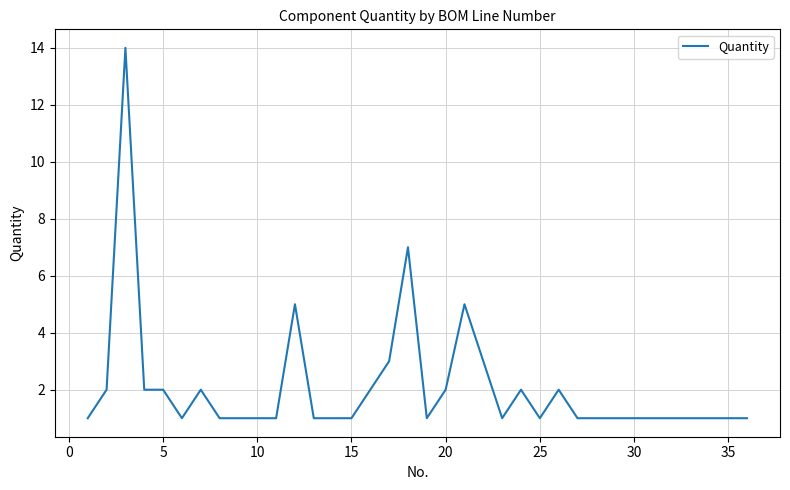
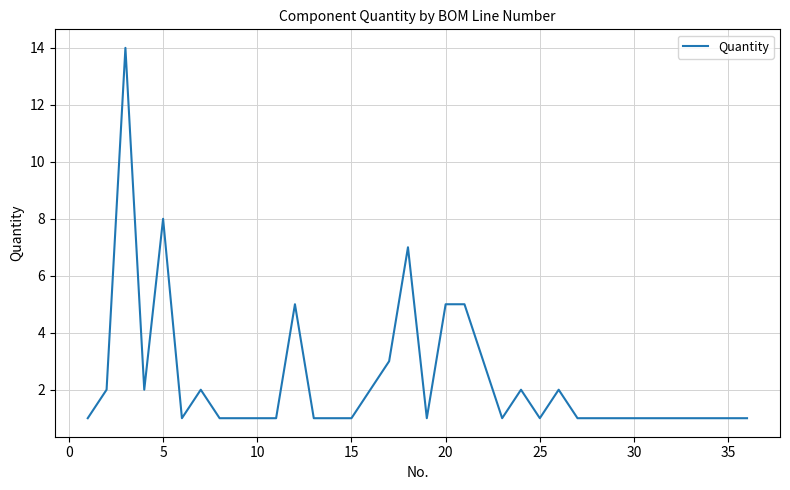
  {
-   "5": 2,
+   "5": 8,
    "10": 1,
    "15": 1,
-   "20": 2,
+   "20": 5,
    "25": 1,
    "30": 1,
    "35": 1
  }
